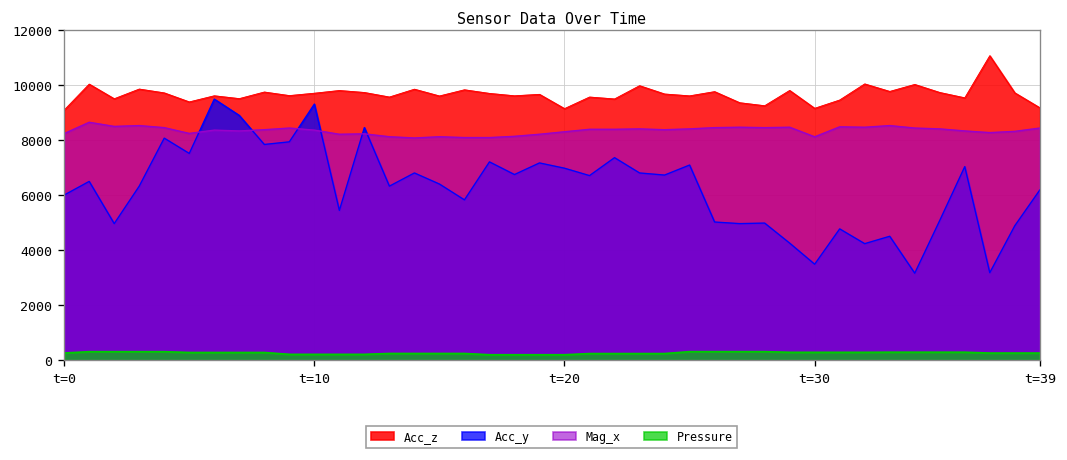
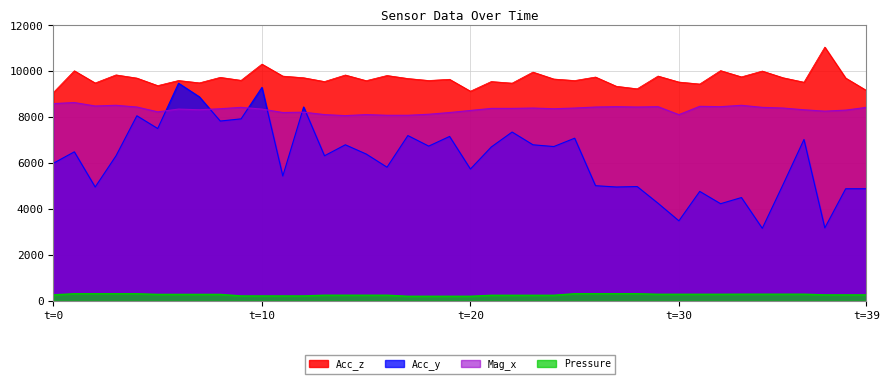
  {
    "Acc_z": {
      "t=0": 9100,
-     "t=10": 9700,
+     "t=10": 10300,
      "t=20": 9100,
-     "t=30": 9100,
+     "t=30": 9500,
      "t=39": 9200
    },
    "Acc_y": {
      "t=0": 6000,
      "t=10": 9300,
-     "t=20": 7000,
+     "t=20": 5700,
      "t=30": 3500,
-     "t=39": 6200
+     "t=39": 4900
    },
    "Mag_x": {
-     "t=0": 8200,
+     "t=0": 8600,
      "t=10": 8400,
      "t=20": 8300,
      "t=30": 8100,
      "t=39": 8400
    },
    "Pressure": {
      "t=0": 300,
      "t=10": 200,
      "t=20": 200,
      "t=30": 300,
      "t=39": 300
    }
  }
